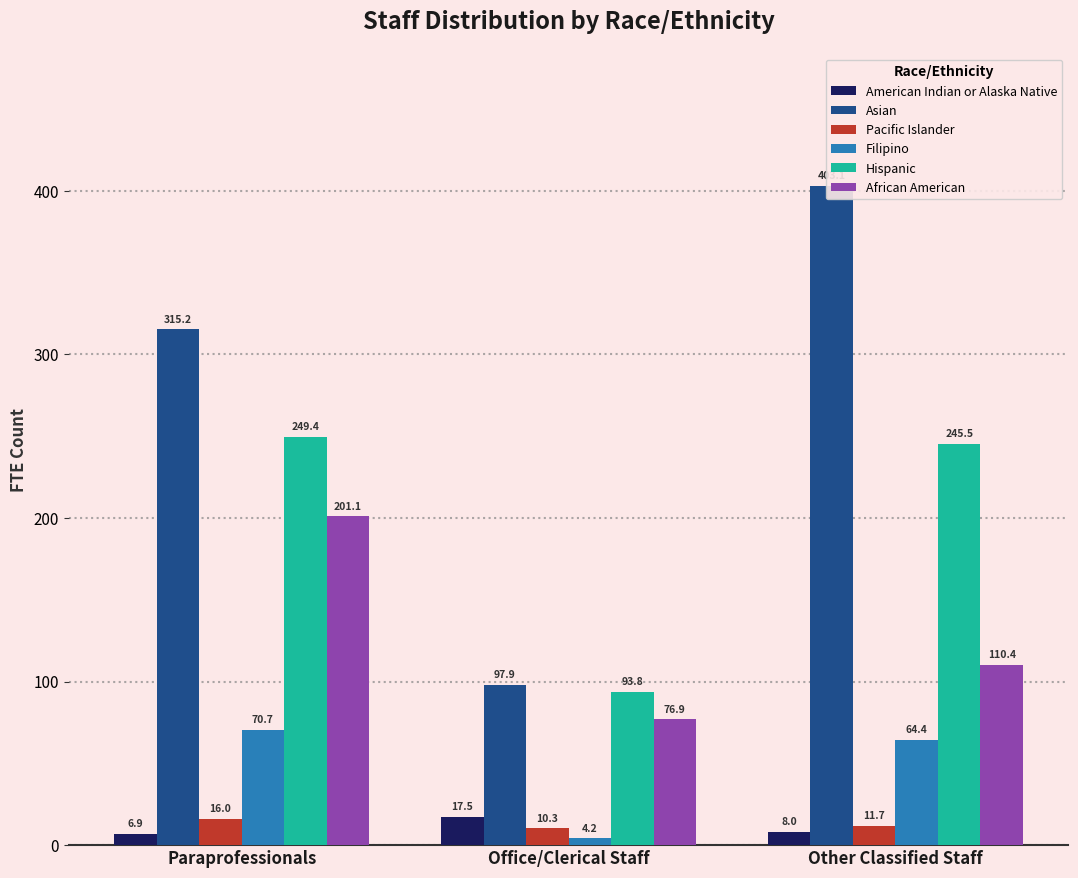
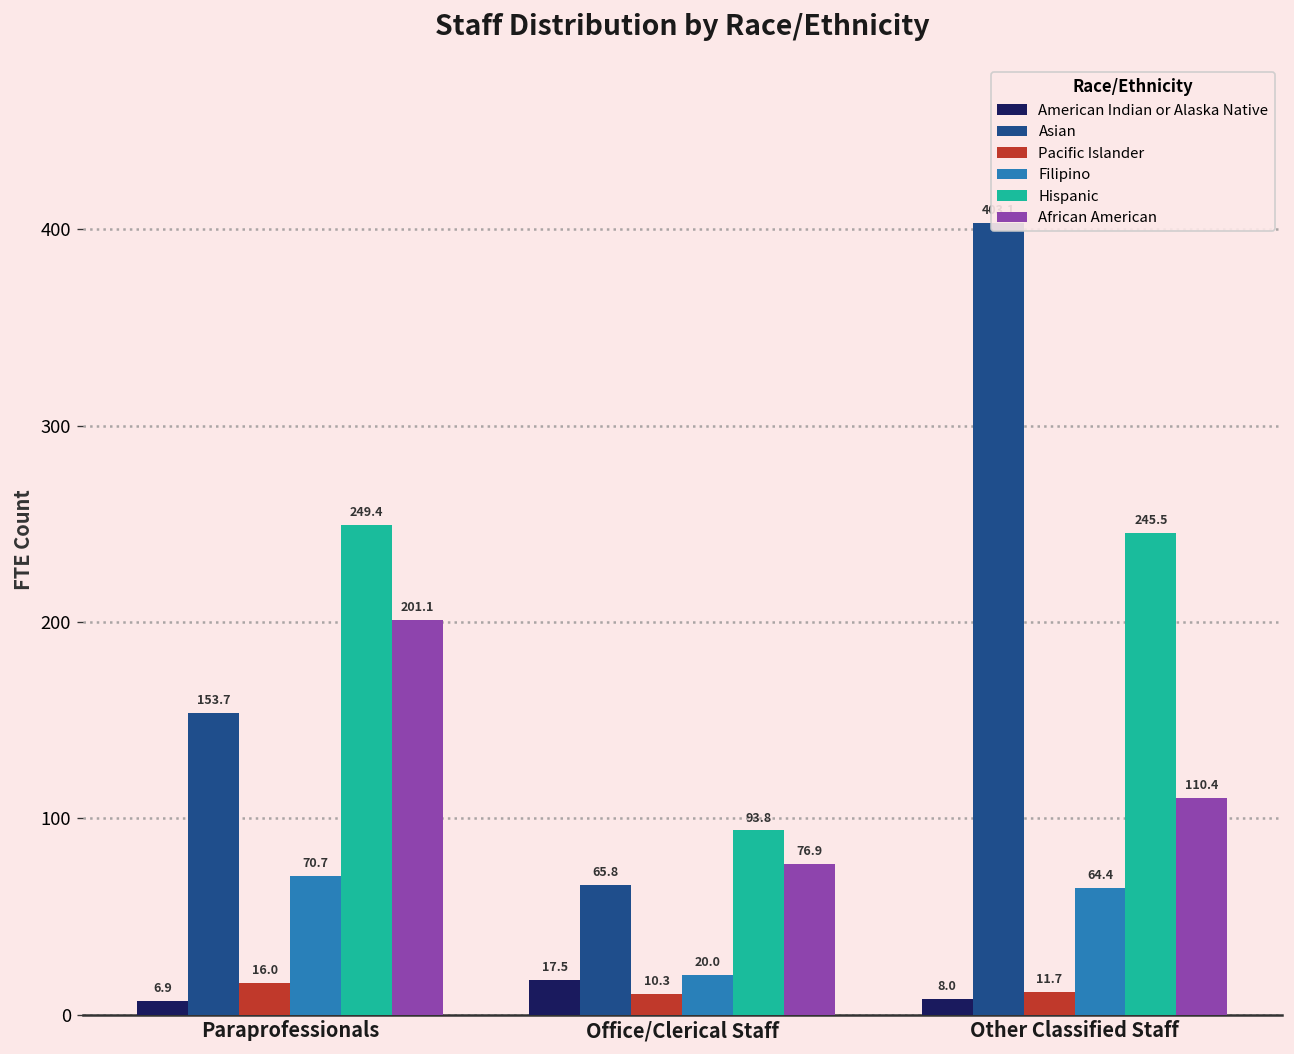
  {
    "American Indian or Alaska Native": {
      "Paraprofessionals": 6.9,
      "Office/Clerical Staff": 17.5,
      "Other Classified Staff": 8.0
    },
    "Asian": {
-     "Paraprofessionals": 315.2,
-     "Office/Clerical Staff": 97.9
+     "Paraprofessionals": 153.7,
+     "Office/Clerical Staff": 65.8
    },
    "Pacific Islander": {
      "Paraprofessionals": 16.0,
      "Office/Clerical Staff": 10.3,
      "Other Classified Staff": 11.7
    },
    "Filipino": {
      "Paraprofessionals": 70.7,
-     "Office/Clerical Staff": 4.2,
+     "Office/Clerical Staff": 20.0,
      "Other Classified Staff": 64.4
    },
    "Hispanic": {
      "Paraprofessionals": 249.4,
      "Office/Clerical Staff": 93.8,
      "Other Classified Staff": 245.5
    },
    "African American": {
      "Paraprofessionals": 201.1,
      "Office/Clerical Staff": 76.9,
      "Other Classified Staff": 110.4
    }
  }
